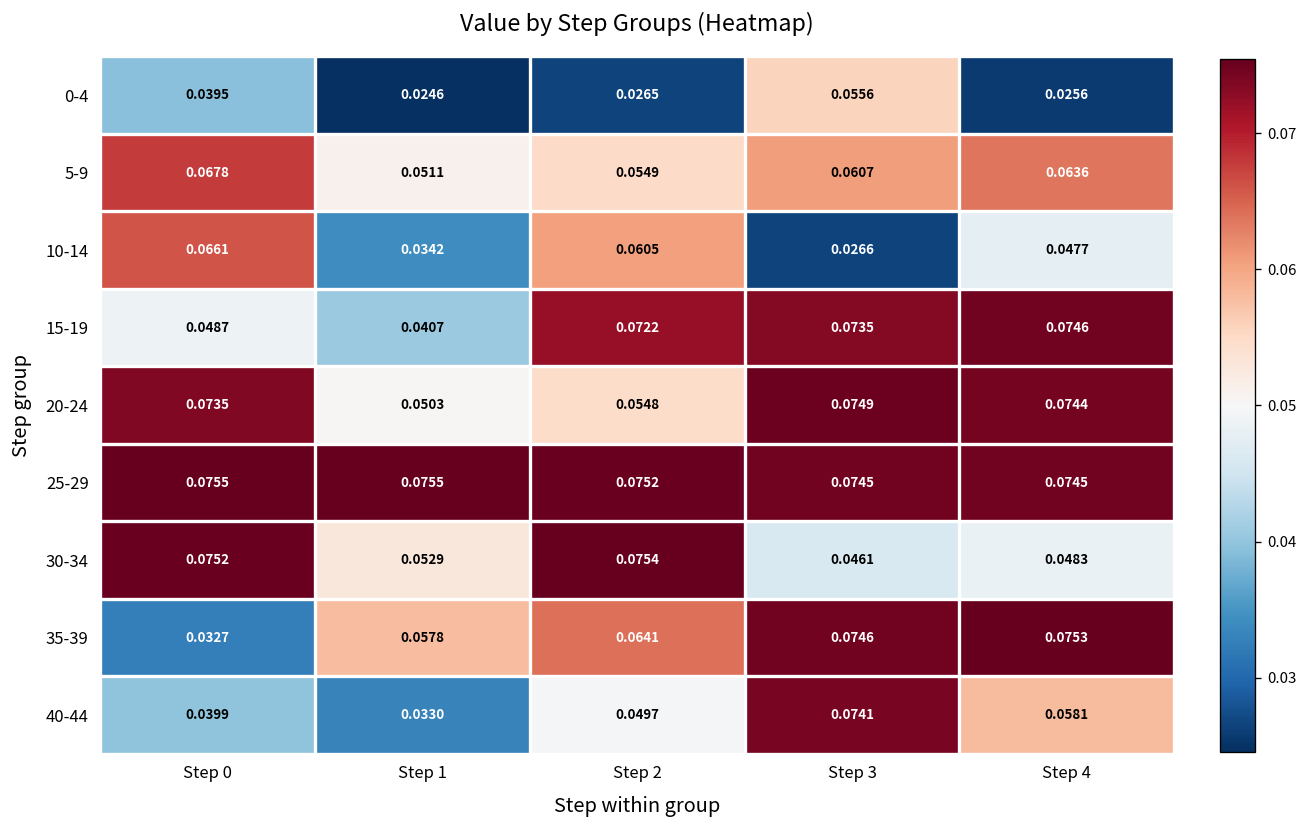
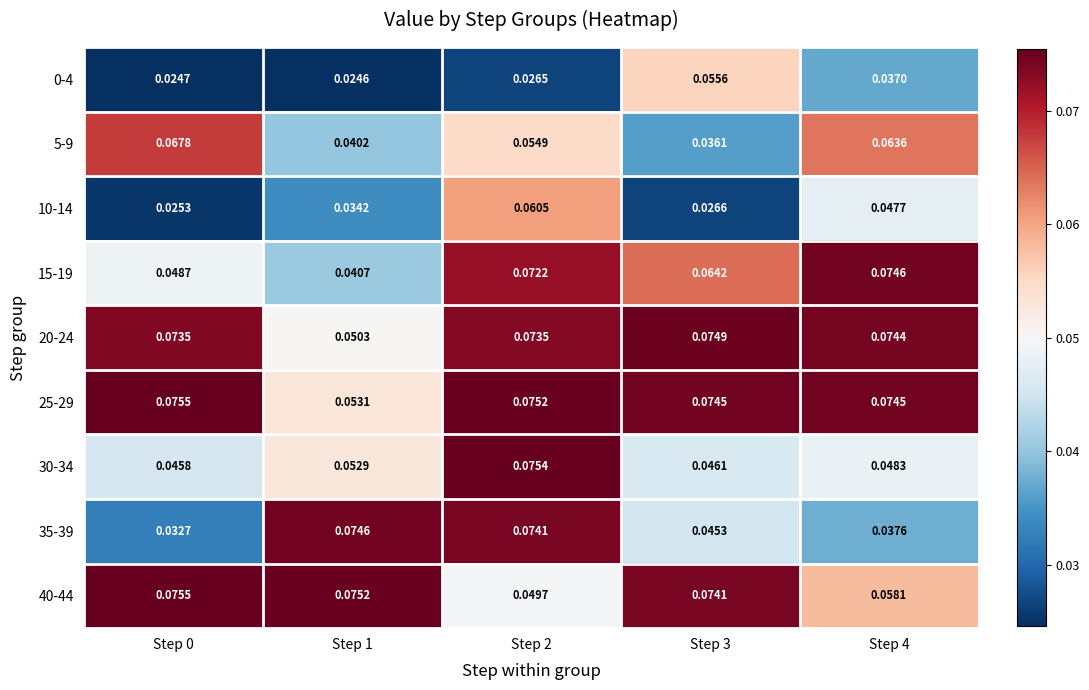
  {
    "0-4": {
-     "Step 0": 0.0395,
+     "Step 0": 0.0247,
      "Step 1": 0.0246,
      "Step 2": 0.0265,
      "Step 3": 0.0556,
-     "Step 4": 0.0256
+     "Step 4": 0.0370
    },
    "5-9": {
      "Step 0": 0.0678,
-     "Step 1": 0.0511,
+     "Step 1": 0.0402,
      "Step 2": 0.0549,
-     "Step 3": 0.0607,
+     "Step 3": 0.0361,
      "Step 4": 0.0636
    },
    "10-14": {
-     "Step 0": 0.0661,
+     "Step 0": 0.0253,
      "Step 1": 0.0342,
      "Step 2": 0.0605,
      "Step 3": 0.0266,
      "Step 4": 0.0477
    },
    "15-19": {
      "Step 0": 0.0487,
      "Step 1": 0.0407,
      "Step 2": 0.0722,
-     "Step 3": 0.0735,
+     "Step 3": 0.0642,
      "Step 4": 0.0746
    },
    "20-24": {
      "Step 0": 0.0735,
      "Step 1": 0.0503,
-     "Step 2": 0.0548,
+     "Step 2": 0.0735,
      "Step 3": 0.0749,
      "Step 4": 0.0744
    },
    "25-29": {
      "Step 0": 0.0755,
-     "Step 1": 0.0755,
+     "Step 1": 0.0531,
      "Step 2": 0.0752,
      "Step 3": 0.0745,
      "Step 4": 0.0745
    },
    "30-34": {
-     "Step 0": 0.0752,
+     "Step 0": 0.0458,
      "Step 1": 0.0529,
      "Step 2": 0.0754,
      "Step 3": 0.0461,
      "Step 4": 0.0483
    },
    "35-39": {
      "Step 0": 0.0327,
-     "Step 1": 0.0578,
-     "Step 2": 0.0641,
-     "Step 3": 0.0746,
-     "Step 4": 0.0753
+     "Step 1": 0.0746,
+     "Step 2": 0.0741,
+     "Step 3": 0.0453,
+     "Step 4": 0.0376
    },
    "40-44": {
-     "Step 0": 0.0399,
-     "Step 1": 0.0330,
+     "Step 0": 0.0755,
+     "Step 1": 0.0752,
      "Step 2": 0.0497,
      "Step 3": 0.0741,
      "Step 4": 0.0581
    }
  }
